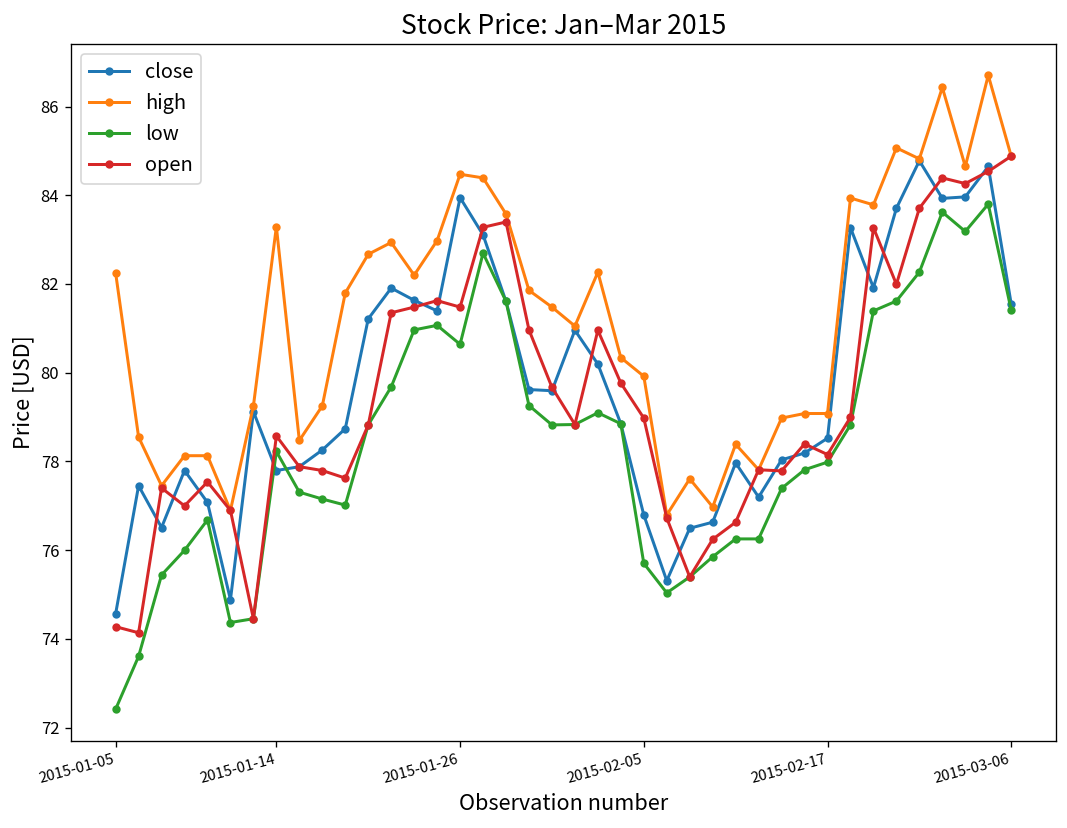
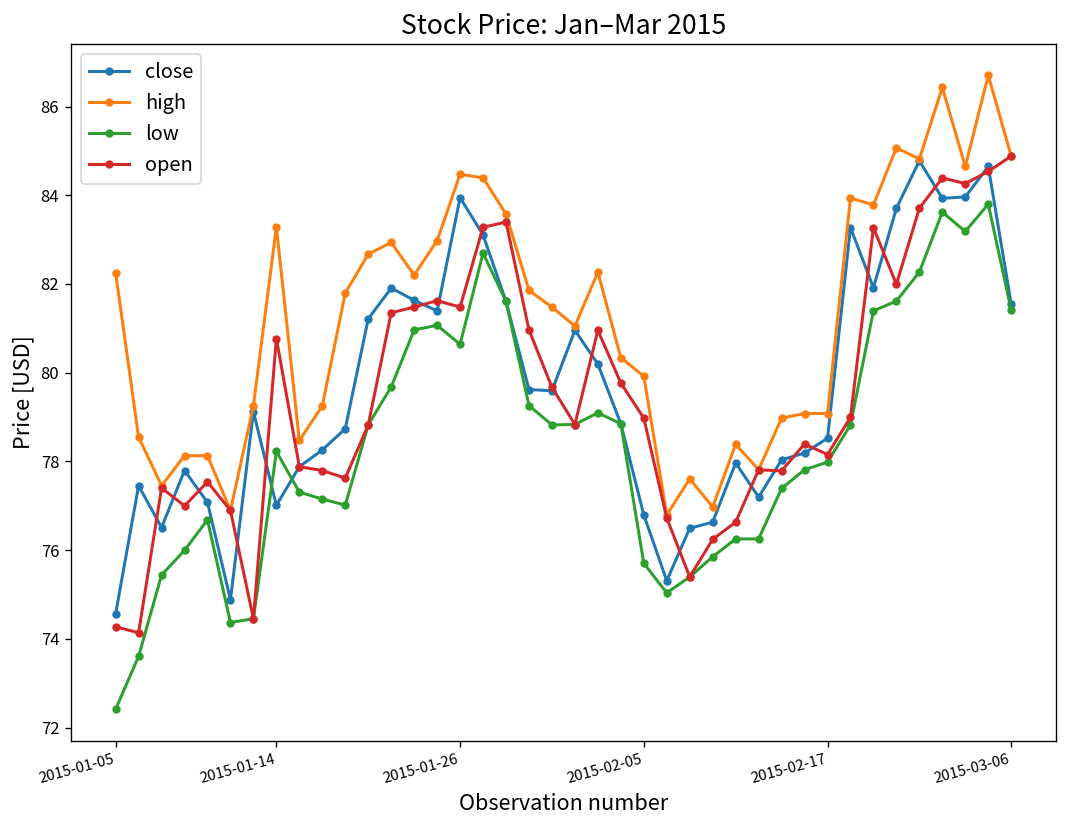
  {
    "close": {
      "2015-01-05": 74.6,
-     "2015-01-14": 77.8,
+     "2015-01-14": 77.0,
      "2015-01-26": 83.9,
      "2015-02-05": 76.8,
      "2015-02-17": 78.5,
      "2015-03-06": 81.5
    },
    "high": {
      "2015-01-05": 82.3,
      "2015-01-14": 83.3,
      "2015-01-26": 84.5,
      "2015-02-05": 79.9,
      "2015-02-17": 79.1
    },
    "low": {
      "2015-01-05": 72.4,
      "2015-01-14": 78.2,
      "2015-01-26": 80.6,
      "2015-02-05": 75.7,
      "2015-02-17": 78.0,
      "2015-03-06": 81.4
    },
    "open": {
      "2015-01-05": 74.3,
-     "2015-01-14": 78.6,
+     "2015-01-14": 80.8,
      "2015-01-26": 81.5,
      "2015-02-05": 79.0,
      "2015-02-17": 78.2
    }
  }
